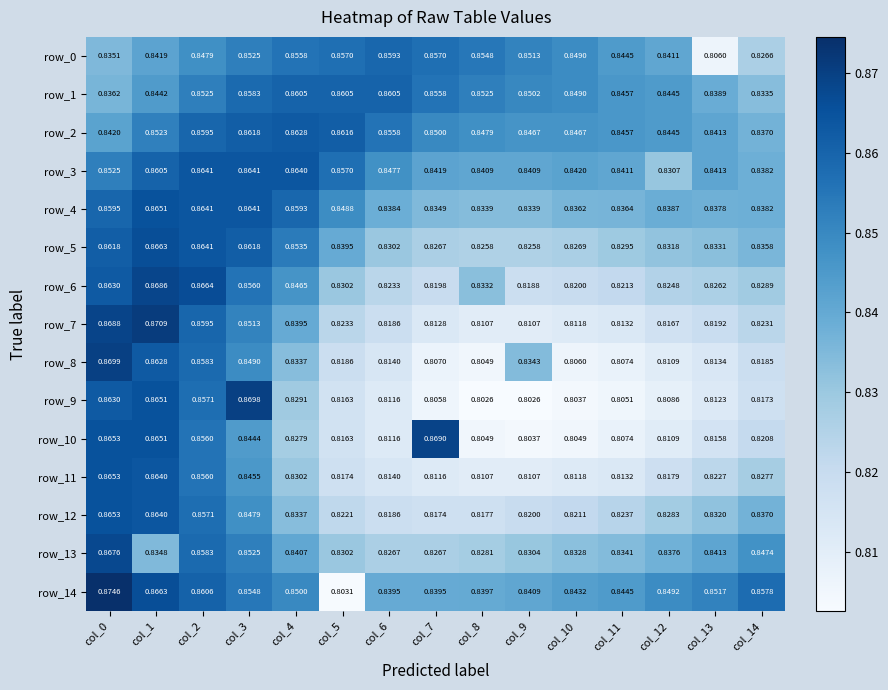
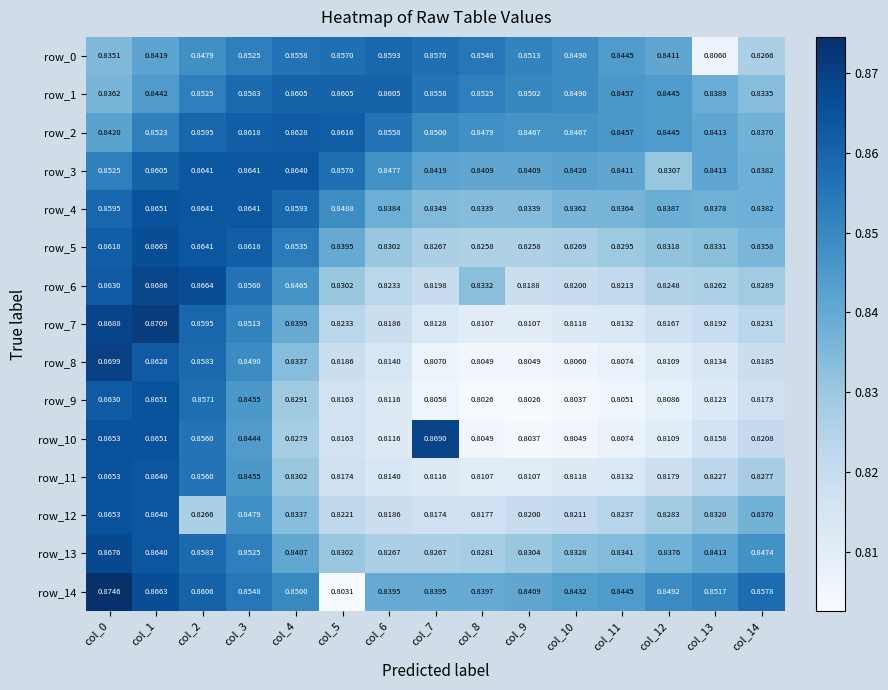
  {
    "row_8": {
      "col_0": 0.8699,
      "col_1": 0.8628,
      "col_2": 0.8583,
      "col_3": 0.8490,
      "col_4": 0.8337,
      "col_5": 0.8186,
      "col_6": 0.8140,
      "col_7": 0.8070,
      "col_8": 0.8049,
-     "col_9": 0.8343,
+     "col_9": 0.8049,
      "col_10": 0.8060,
      "col_11": 0.8074,
      "col_12": 0.8109,
      "col_13": 0.8134,
      "col_14": 0.8185
    },
    "row_9": {
      "col_0": 0.8630,
      "col_1": 0.8651,
      "col_2": 0.8571,
-     "col_3": 0.8698,
+     "col_3": 0.8455,
      "col_4": 0.8291,
      "col_5": 0.8163,
      "col_6": 0.8116,
      "col_7": 0.8058,
      "col_8": 0.8026,
      "col_9": 0.8026,
      "col_10": 0.8037,
      "col_11": 0.8051,
      "col_12": 0.8086,
      "col_13": 0.8123,
      "col_14": 0.8173
    },
    "row_12": {
      "col_0": 0.8653,
      "col_1": 0.8640,
-     "col_2": 0.8571,
+     "col_2": 0.8266,
      "col_3": 0.8479,
      "col_4": 0.8337,
      "col_5": 0.8221,
      "col_6": 0.8186,
      "col_7": 0.8174,
      "col_8": 0.8177,
      "col_9": 0.8200,
      "col_10": 0.8211,
      "col_11": 0.8237,
      "col_12": 0.8283,
      "col_13": 0.8320,
      "col_14": 0.8370
    },
    "row_13": {
      "col_0": 0.8676,
-     "col_1": 0.8348,
+     "col_1": 0.8640,
      "col_2": 0.8583,
      "col_3": 0.8525,
      "col_4": 0.8407,
      "col_5": 0.8302,
      "col_6": 0.8267,
      "col_7": 0.8267,
      "col_8": 0.8281,
      "col_9": 0.8304,
      "col_10": 0.8328,
      "col_11": 0.8341,
      "col_12": 0.8376,
      "col_13": 0.8413,
      "col_14": 0.8474
    }
  }
